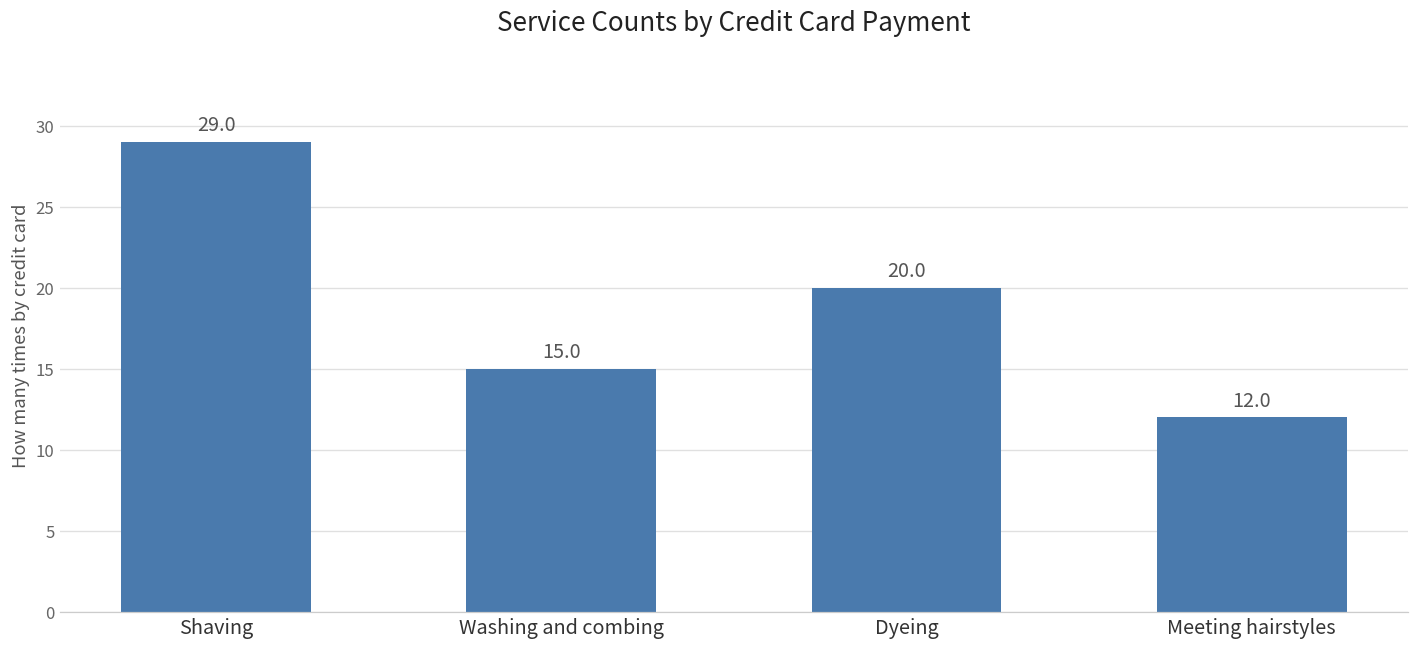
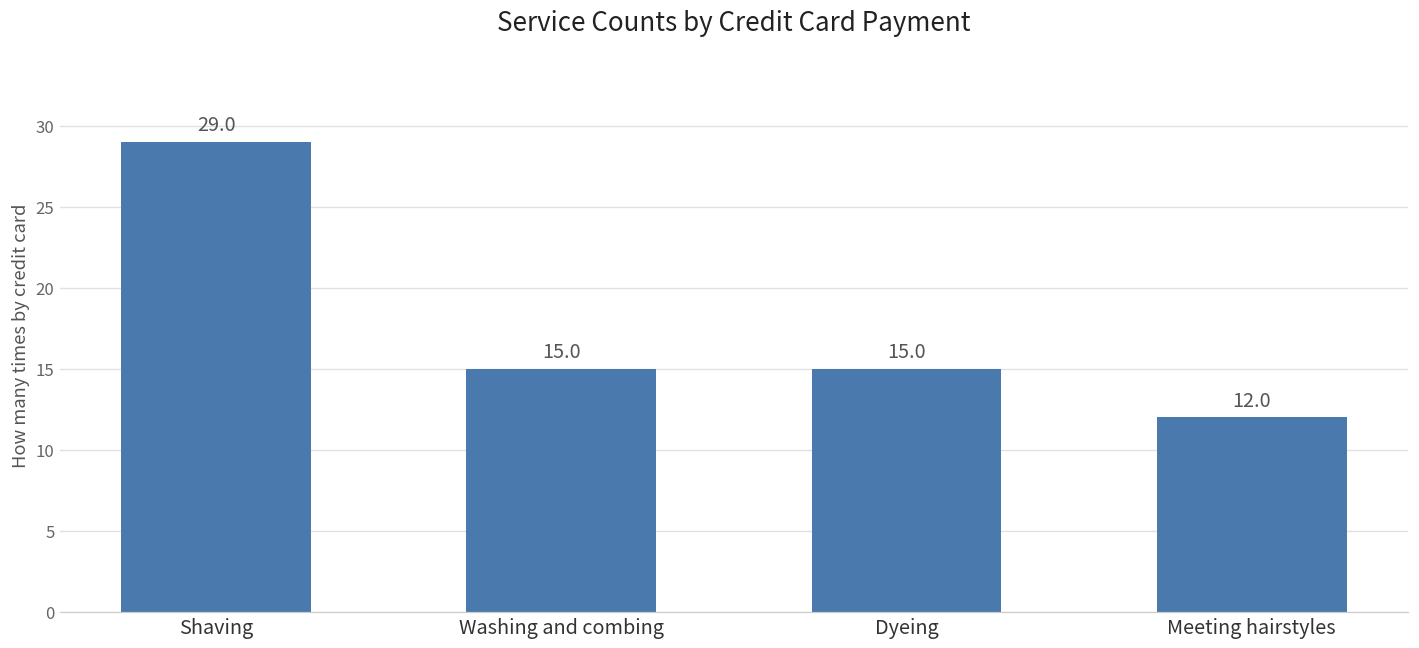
  {
    "Shaving": 29.0,
    "Washing and combing": 15.0,
-   "Dyeing": 20.0,
+   "Dyeing": 15.0,
    "Meeting hairstyles": 12.0
  }
